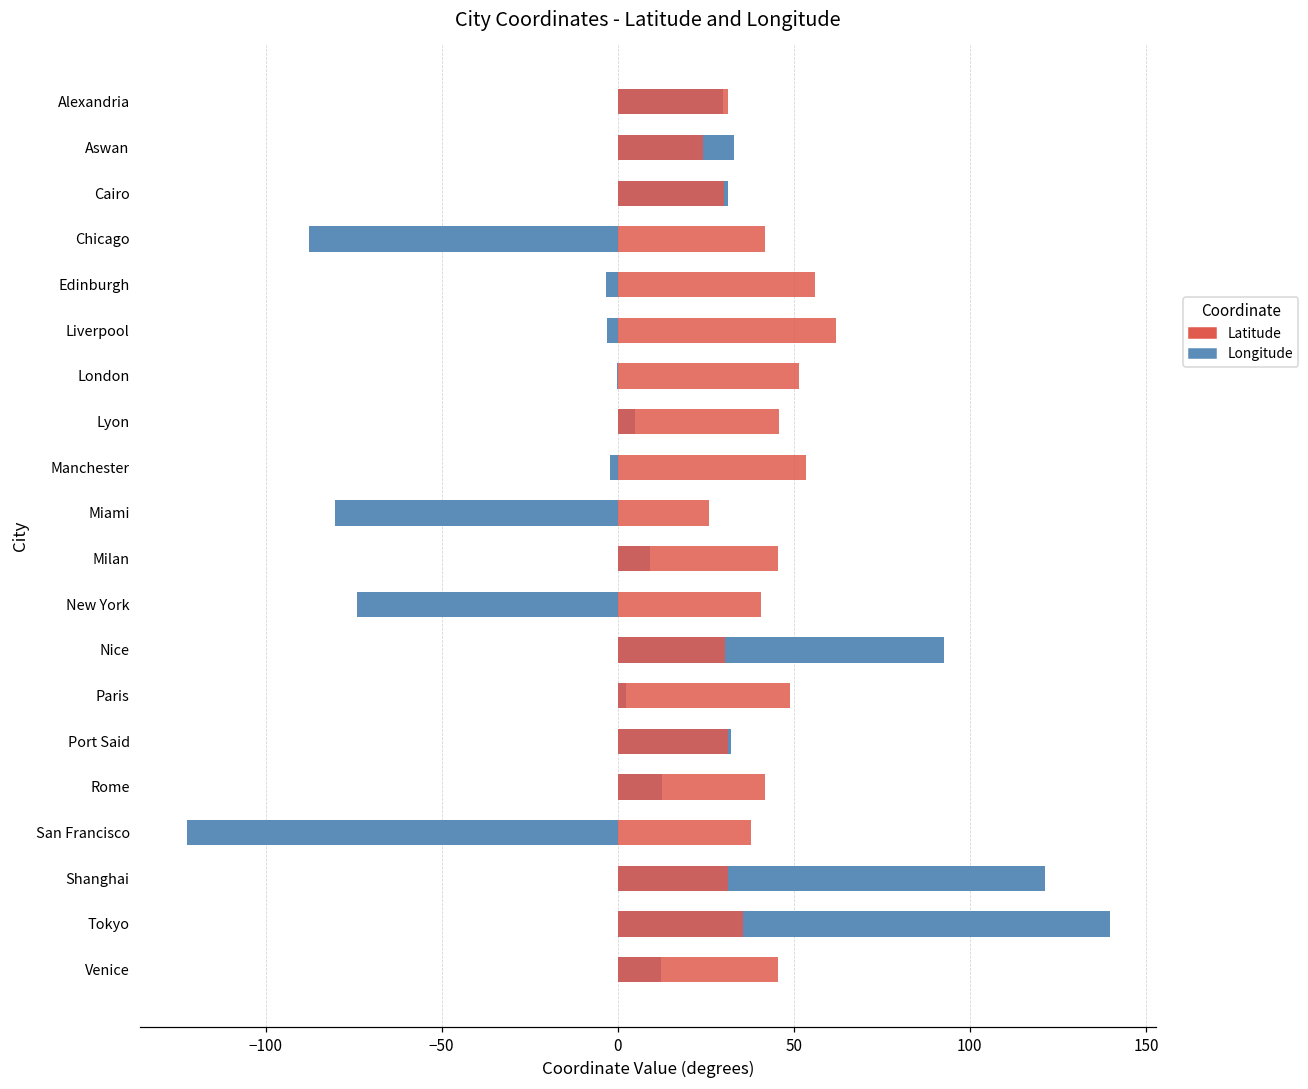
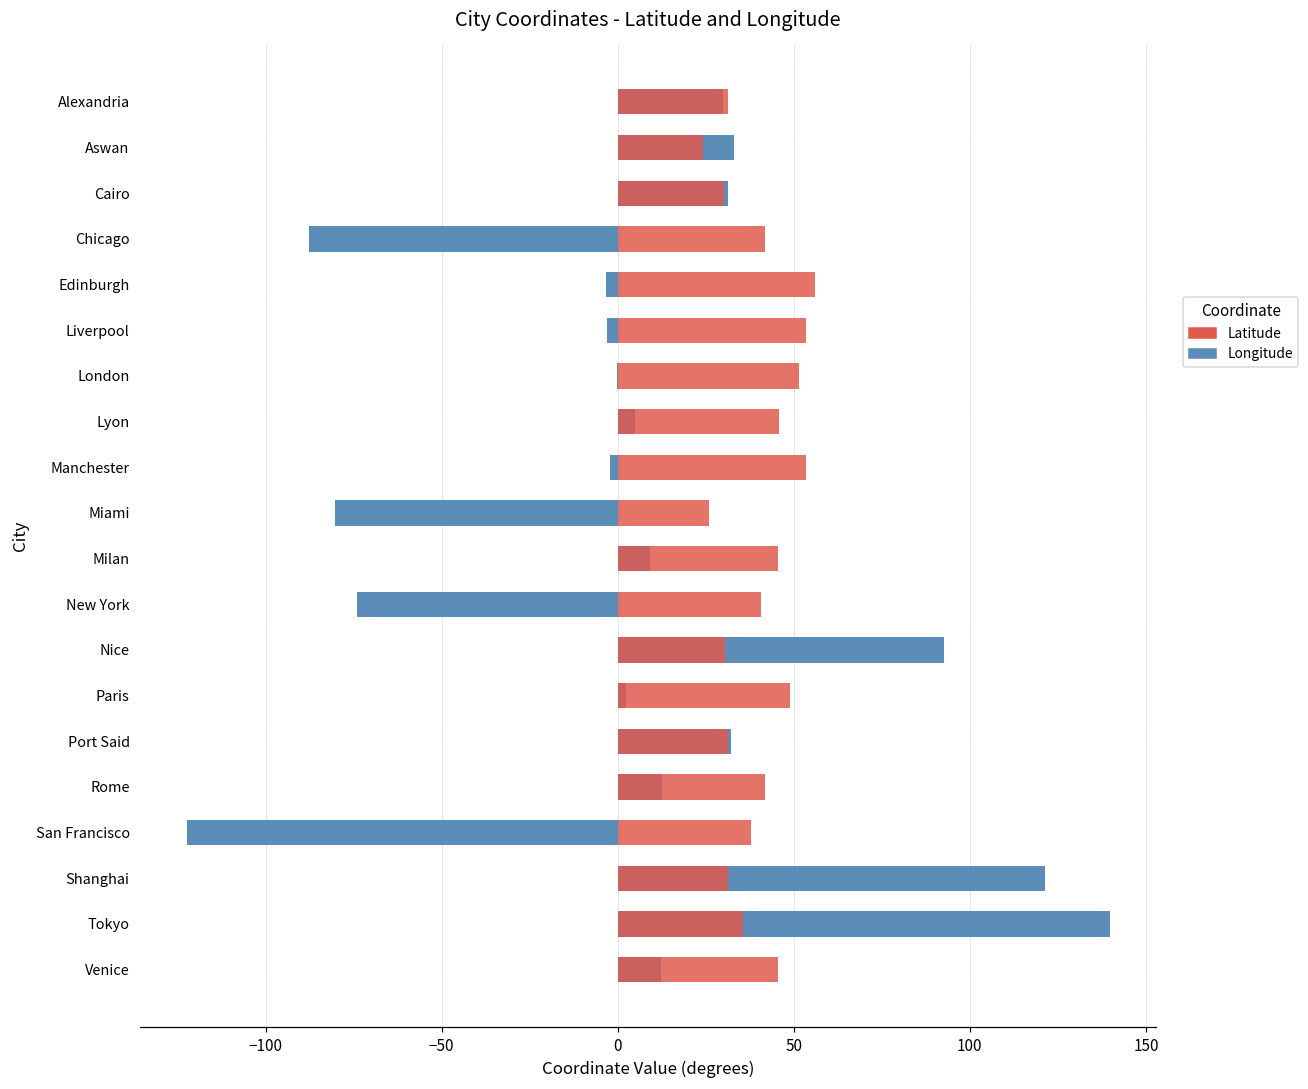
  {
    "Longitude": {
      "Aswan": 33,
      "Cairo": 31,
      "Chicago": -88,
      "Edinburgh": -3,
      "Liverpool": -3,
      "Manchester": -2,
      "Miami": -80,
      "New York": -74,
      "Nice": 93,
      "Port Said": 32,
      "San Francisco": -122,
      "Shanghai": 121,
      "Tokyo": 140
    },
    "Latitude": {
      "Alexandria": 31,
      "Chicago": 42,
      "Edinburgh": 56,
-     "Liverpool": 62,
+     "Liverpool": 53,
      "London": 52,
      "Lyon": 46,
      "Manchester": 54,
      "Miami": 26,
      "Milan": 45,
      "New York": 41,
      "Paris": 49,
      "Rome": 42,
      "San Francisco": 38,
      "Venice": 45
    }
  }
